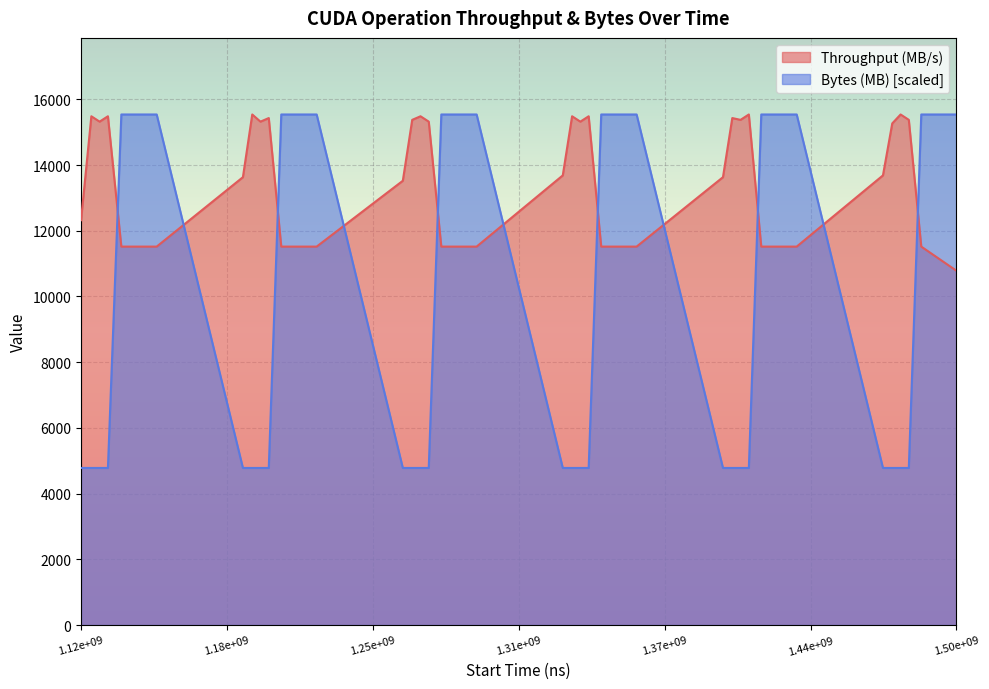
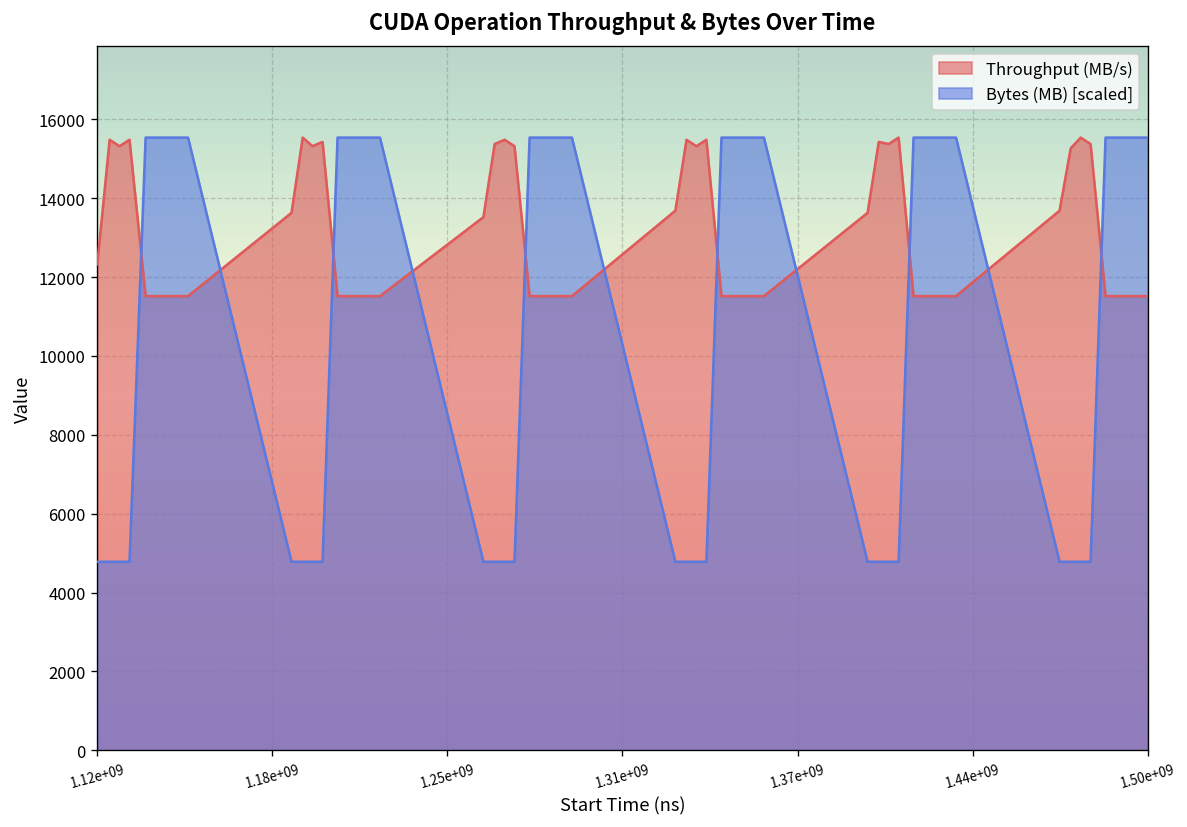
  {
    "Throughput (MB/s)": {
      "1.12e+09": 12300,
-     "1.50e+09": 10800
+     "1.50e+09": 11500
    },
    "Bytes (MB) [scaled]": {
      "1.12e+09": 4800,
      "1.50e+09": 15500
    }
  }
